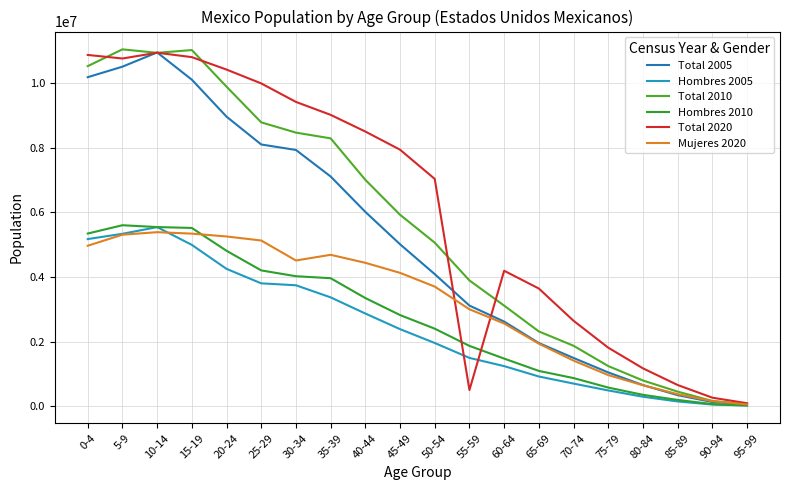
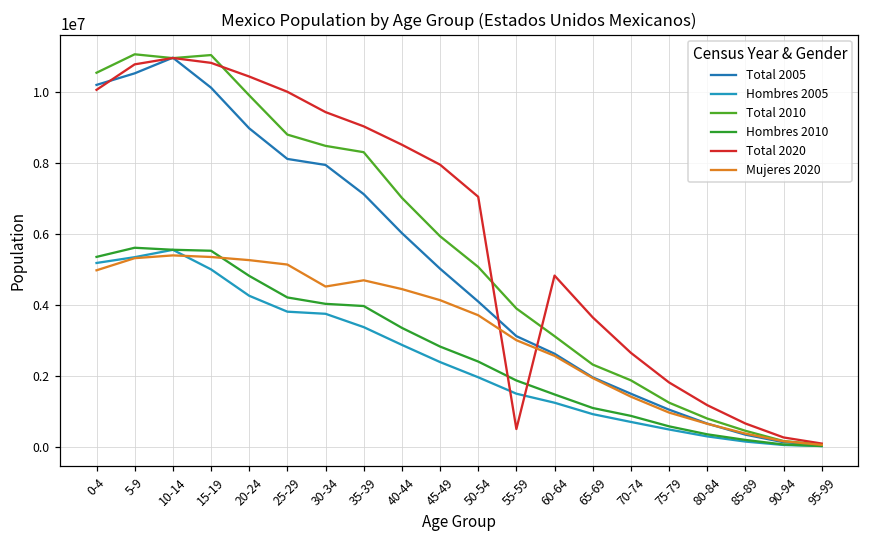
  {
    "Total 2020": {
-     "0-4": 10900000,
+     "0-4": 10000000,
      "5-9": 10800000,
      "15-19": 10800000,
      "20-24": 10400000,
      "25-29": 10000000,
      "30-34": 9400000,
      "35-39": 9000000,
      "40-44": 8500000,
      "45-49": 7900000,
      "50-54": 7000000,
      "55-59": 500000,
-     "60-64": 4200000,
+     "60-64": 4800000,
      "65-69": 3600000,
      "70-74": 2600000,
      "75-79": 1800000,
      "80-84": 1200000,
      "85-89": 700000,
      "90-94": 300000
    },
    "Mujeres 2020": {
      "0-4": 5000000,
      "10-14": 5400000,
      "15-19": 5300000,
      "20-24": 5300000,
      "25-29": 5100000,
      "30-34": 4500000,
      "35-39": 4700000,
      "40-44": 4400000,
      "45-49": 4100000,
      "50-54": 3700000,
      "55-59": 3000000,
      "70-74": 1400000,
      "75-79": 1000000
    }
  }
